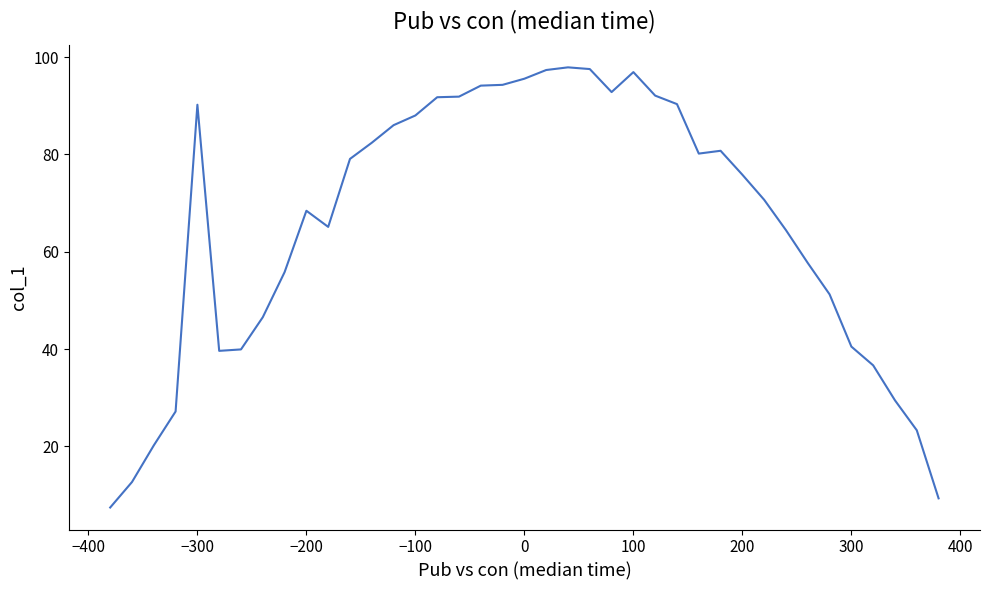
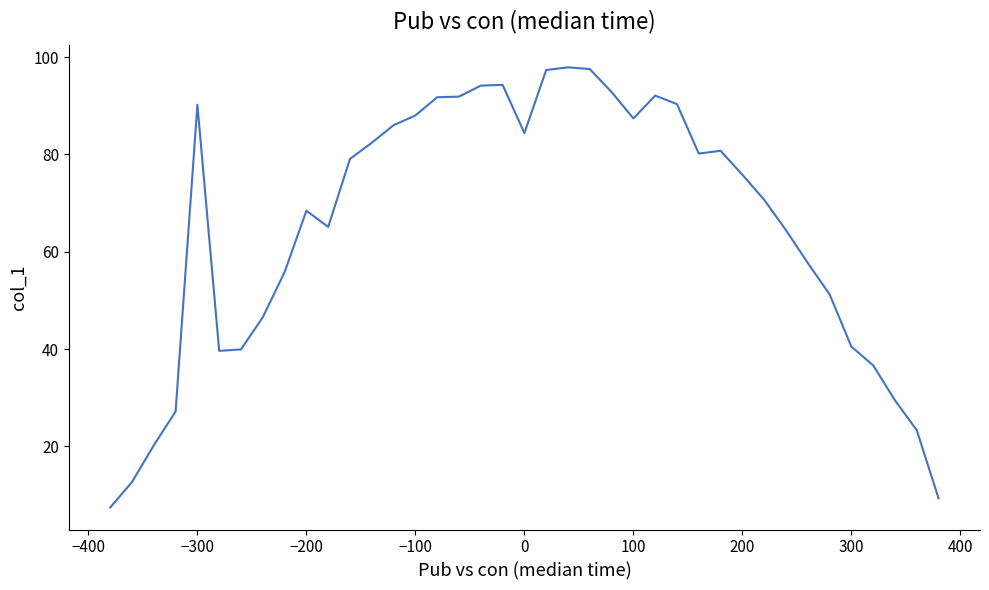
  {
    "−300": 90,
    "−200": 68,
    "−100": 88,
-   "0": 96,
-   "100": 97,
+   "0": 84,
+   "100": 87,
    "200": 76,
    "300": 41
  }
